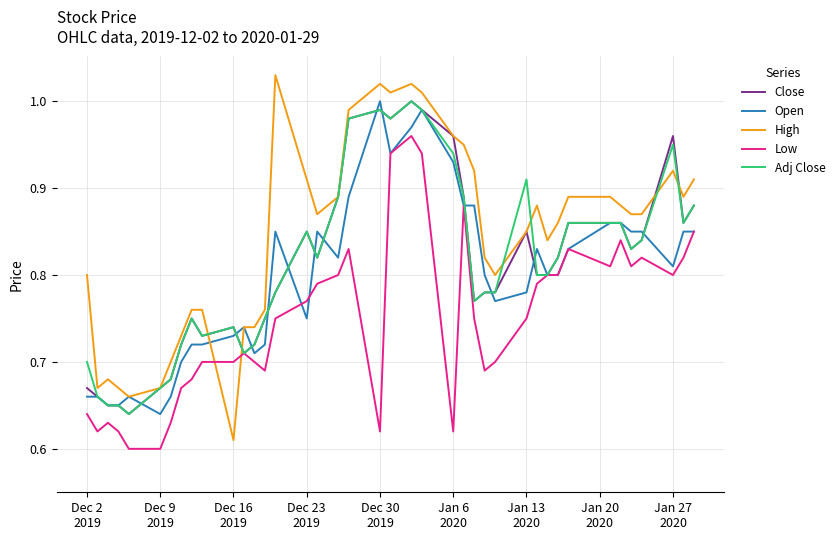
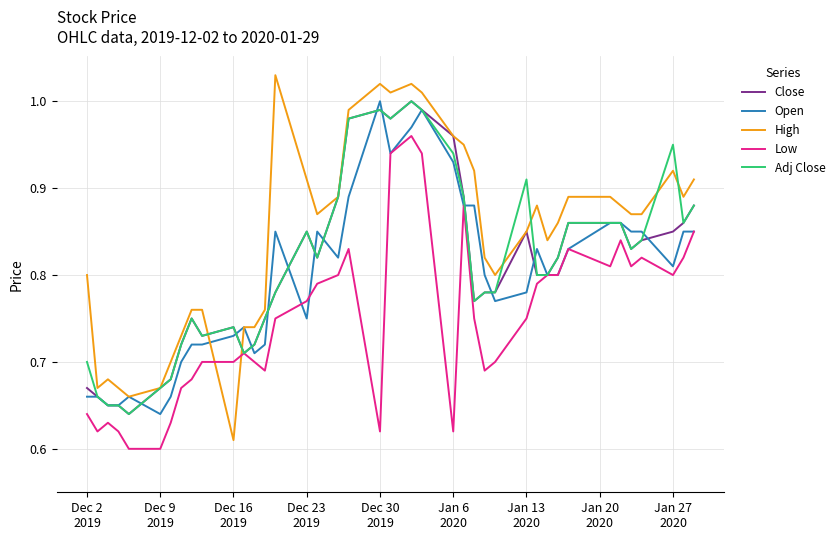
  {
    "Close": {
      "Dec 2 2019": 0.67,
-     "Jan 27 2020": 0.96
+     "Jan 27 2020": 0.85
    },
    "Open": {
      "Dec 2 2019": 0.66,
      "Dec 9 2019": 0.64,
      "Dec 16 2019": 0.73,
      "Dec 23 2019": 0.75,
      "Dec 30 2019": 1.00,
      "Jan 6 2020": 0.93,
      "Jan 13 2020": 0.78,
      "Jan 27 2020": 0.81
    },
    "High": {
      "Dec 2 2019": 0.80,
      "Dec 16 2019": 0.61,
      "Dec 23 2019": 0.91,
      "Dec 30 2019": 1.02,
      "Jan 27 2020": 0.92
    },
    "Low": {
      "Dec 2 2019": 0.64,
      "Dec 9 2019": 0.60,
      "Dec 16 2019": 0.70,
      "Dec 23 2019": 0.77,
      "Dec 30 2019": 0.62,
      "Jan 6 2020": 0.62,
      "Jan 13 2020": 0.75,
      "Jan 27 2020": 0.80
    },
    "Adj Close": {
      "Dec 2 2019": 0.70,
      "Jan 6 2020": 0.94,
      "Jan 13 2020": 0.91,
      "Jan 27 2020": 0.95
    }
  }
